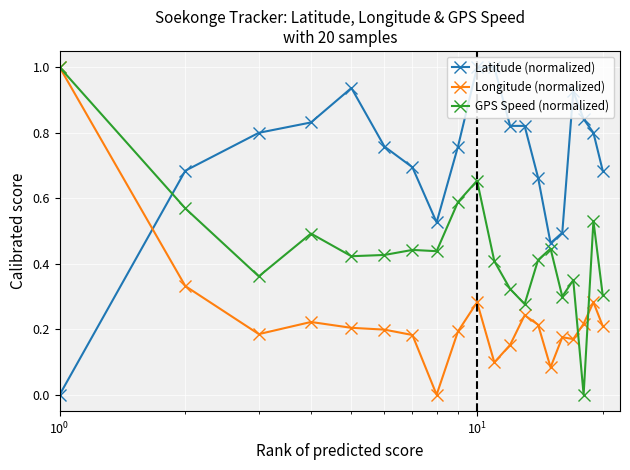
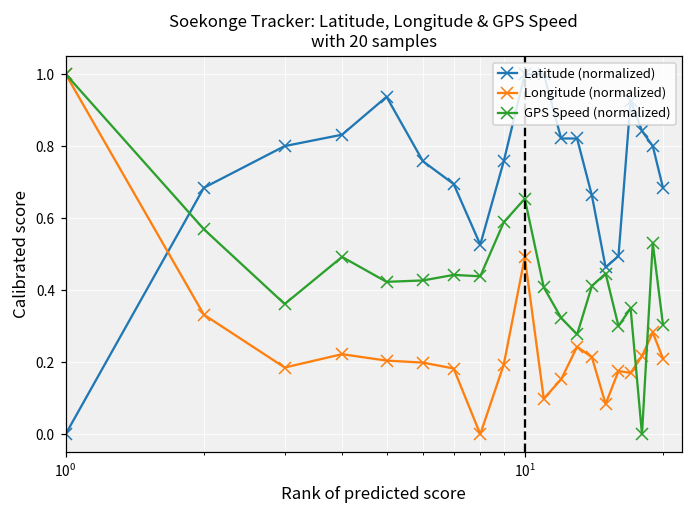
  {
    "Latitude (normalized)": {
      "10^0": 0.00
    },
    "Longitude (normalized)": {
-     "10^1": 0.28
+     "10^1": 0.49
    },
    "GPS Speed (normalized)": {
      "10^1": 0.65
    }
  }
